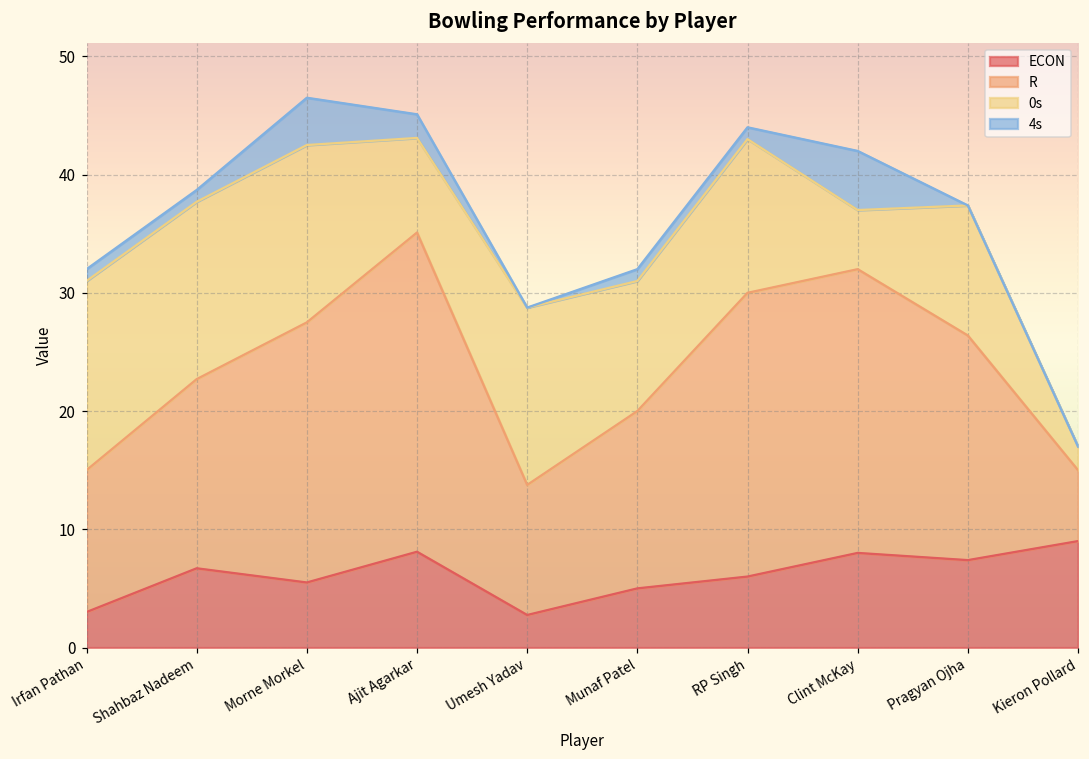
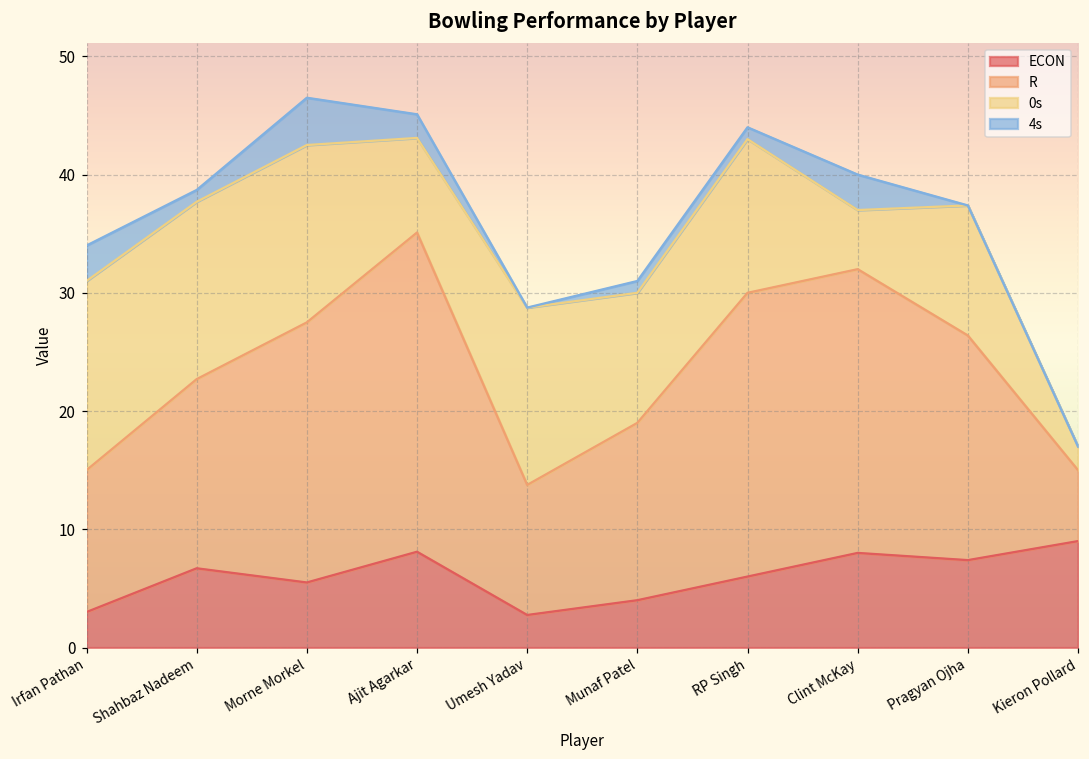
  {
    "ECON": {
      "Irfan Pathan": 3,
      "Shahbaz Nadeem": 6.7,
      "Morne Morkel": 5.5,
      "Ajit Agarkar": 8,
      "Umesh Yadav": 2.8,
-     "Munaf Patel": 5,
+     "Munaf Patel": 4,
      "RP Singh": 6,
      "Clint McKay": 8,
      "Pragyan Ojha": 7.4,
      "Kieron Pollard": 9
    },
    "4s": {
-     "Irfan Pathan": 1,
+     "Irfan Pathan": 3,
      "Shahbaz Nadeem": 1,
      "Morne Morkel": 4,
      "Ajit Agarkar": 2,
      "Munaf Patel": 1,
      "RP Singh": 1,
-     "Clint McKay": 5
+     "Clint McKay": 3
    }
  }
